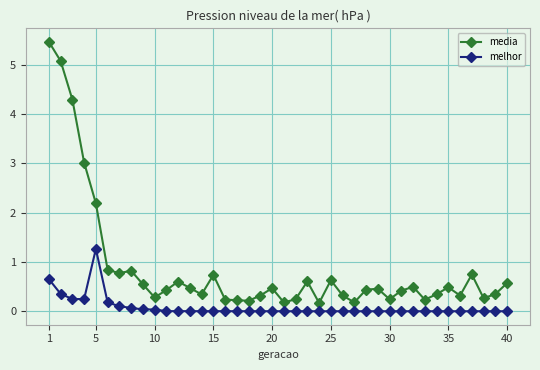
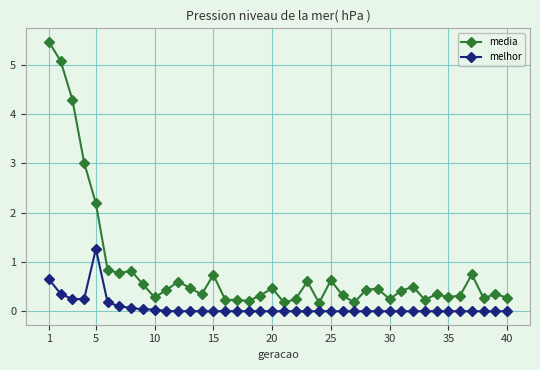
  {
    "media": {
      "1": 5.5,
      "5": 2.2,
      "10": 0.3,
      "15": 0.7,
      "20": 0.5,
      "25": 0.6,
      "30": 0.2,
-     "35": 0.5,
-     "40": 0.6
+     "35": 0.3,
+     "40": 0.3
    },
    "melhor": {
      "1": 0.7,
      "5": 1.3,
      "10": 0.0,
      "15": 0.0,
      "20": 0.0,
      "25": 0.0,
      "30": 0.0,
      "35": 0.0,
      "40": 0.0
    }
  }
